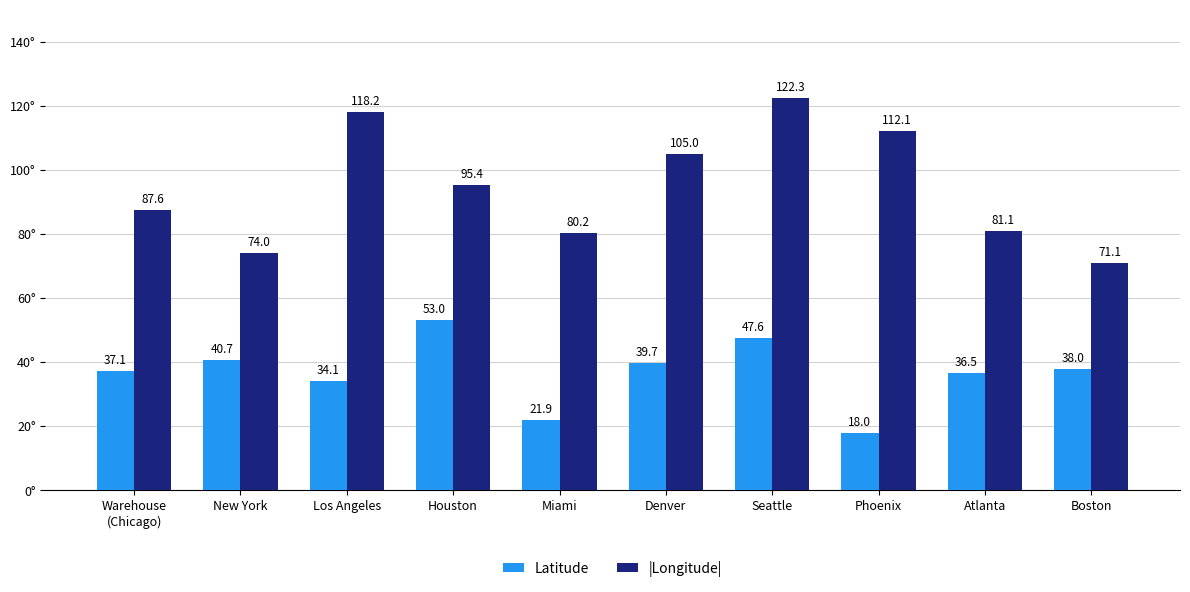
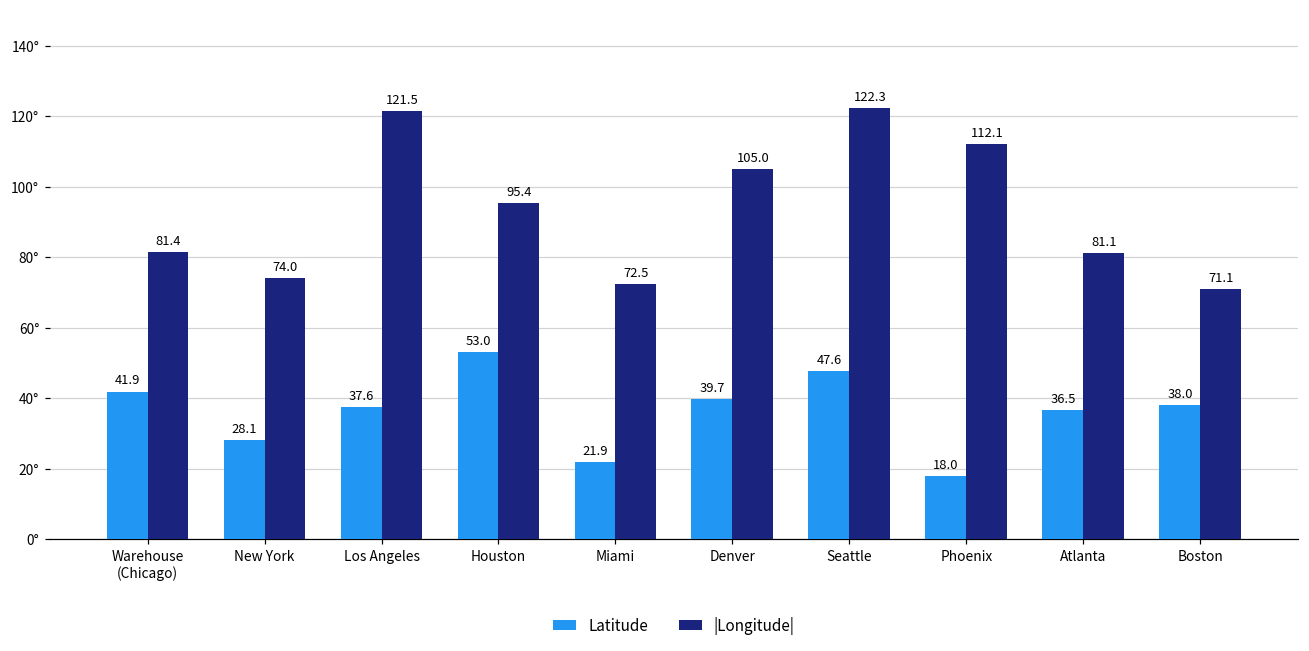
  {
    "Latitude": {
-     "Warehouse (Chicago)": 37.1,
-     "New York": 40.7,
-     "Los Angeles": 34.1,
+     "Warehouse (Chicago)": 41.9,
+     "New York": 28.1,
+     "Los Angeles": 37.6,
      "Houston": 53.0,
      "Miami": 21.9,
      "Denver": 39.7,
      "Seattle": 47.6,
      "Phoenix": 18.0,
      "Atlanta": 36.5,
      "Boston": 38.0
    },
    "|Longitude|": {
-     "Warehouse (Chicago)": 87.6,
+     "Warehouse (Chicago)": 81.4,
      "New York": 74.0,
-     "Los Angeles": 118.2,
+     "Los Angeles": 121.5,
      "Houston": 95.4,
-     "Miami": 80.2,
+     "Miami": 72.5,
      "Denver": 105.0,
      "Seattle": 122.3,
      "Phoenix": 112.1,
      "Atlanta": 81.1,
      "Boston": 71.1
    }
  }
